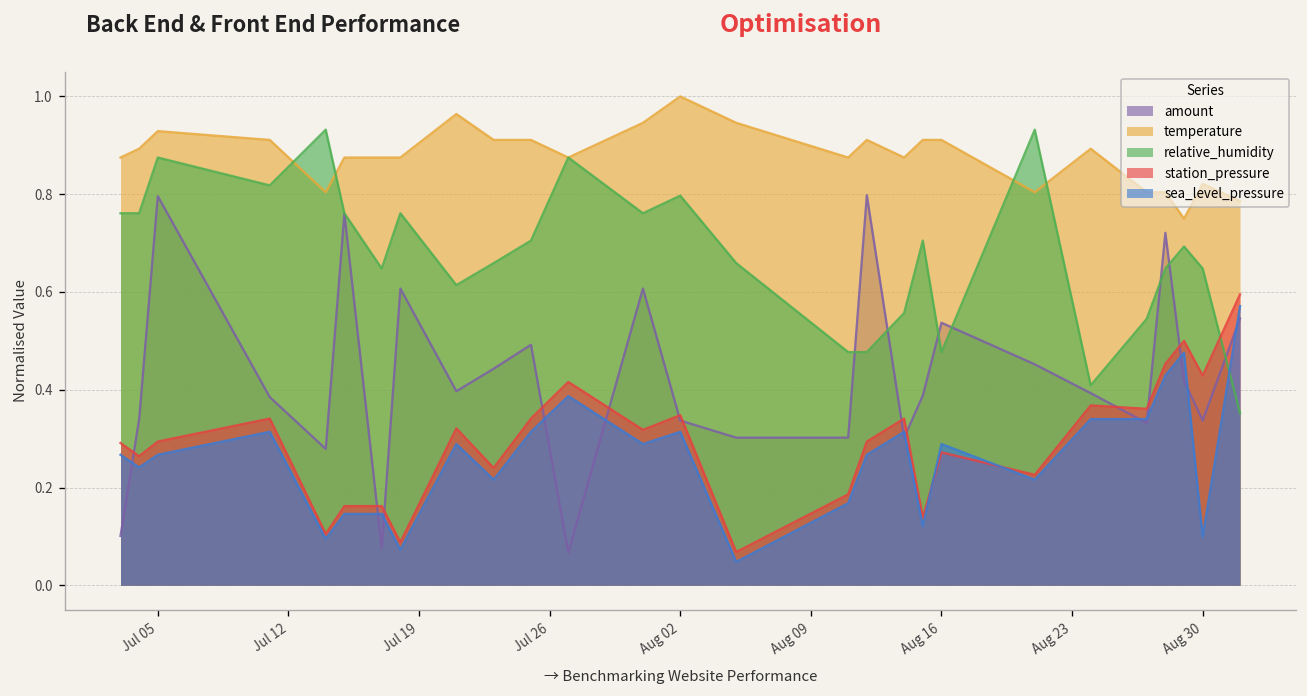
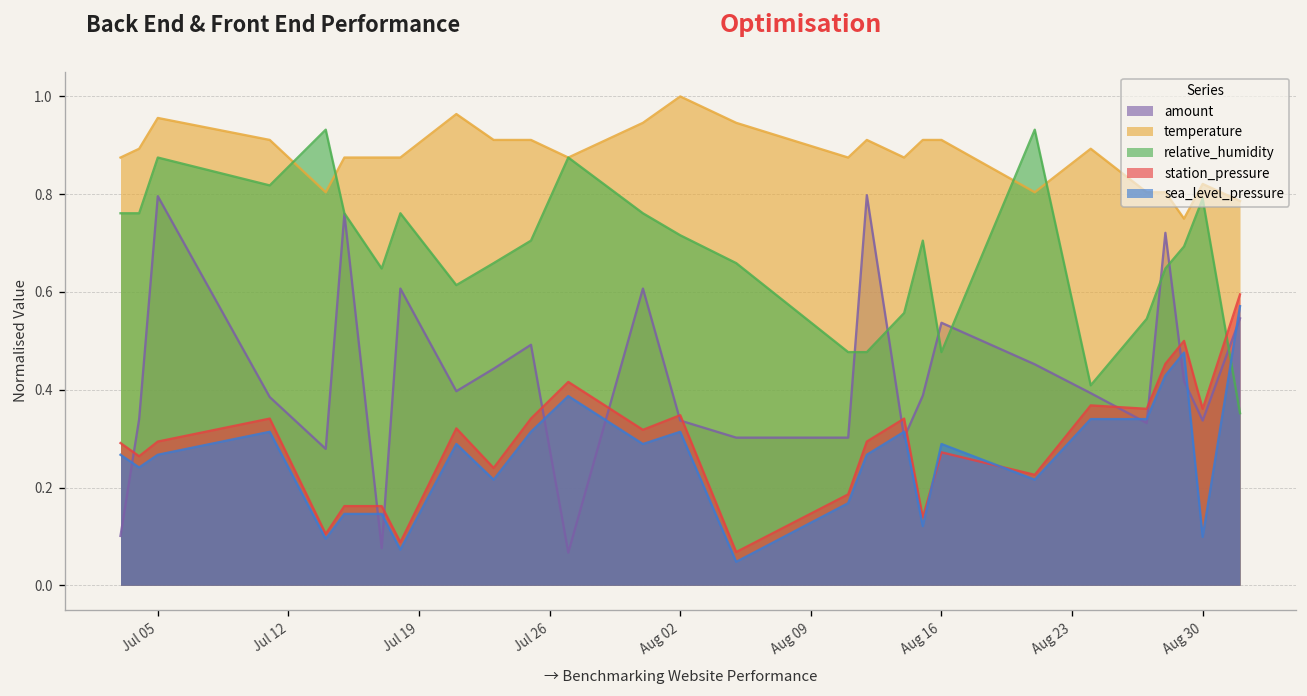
  {
    "amount": {
      "Jul 05": 0.80,
      "Aug 02": 0.34,
      "Aug 16": 0.54,
      "Aug 30": 0.34
    },
    "temperature": {
-     "Jul 05": 0.93,
+     "Jul 05": 0.96,
      "Aug 02": 1.00,
      "Aug 16": 0.91
    },
    "relative_humidity": {
      "Jul 05": 0.88,
-     "Aug 02": 0.80,
+     "Aug 02": 0.72,
      "Aug 16": 0.48,
-     "Aug 30": 0.65
+     "Aug 30": 0.79
    },
    "station_pressure": {
      "Jul 05": 0.29,
      "Aug 02": 0.35,
      "Aug 16": 0.27,
-     "Aug 30": 0.43
+     "Aug 30": 0.36
    },
    "sea_level_pressure": {
      "Jul 05": 0.27,
      "Aug 02": 0.31,
      "Aug 16": 0.29,
      "Aug 30": 0.10
    }
  }
